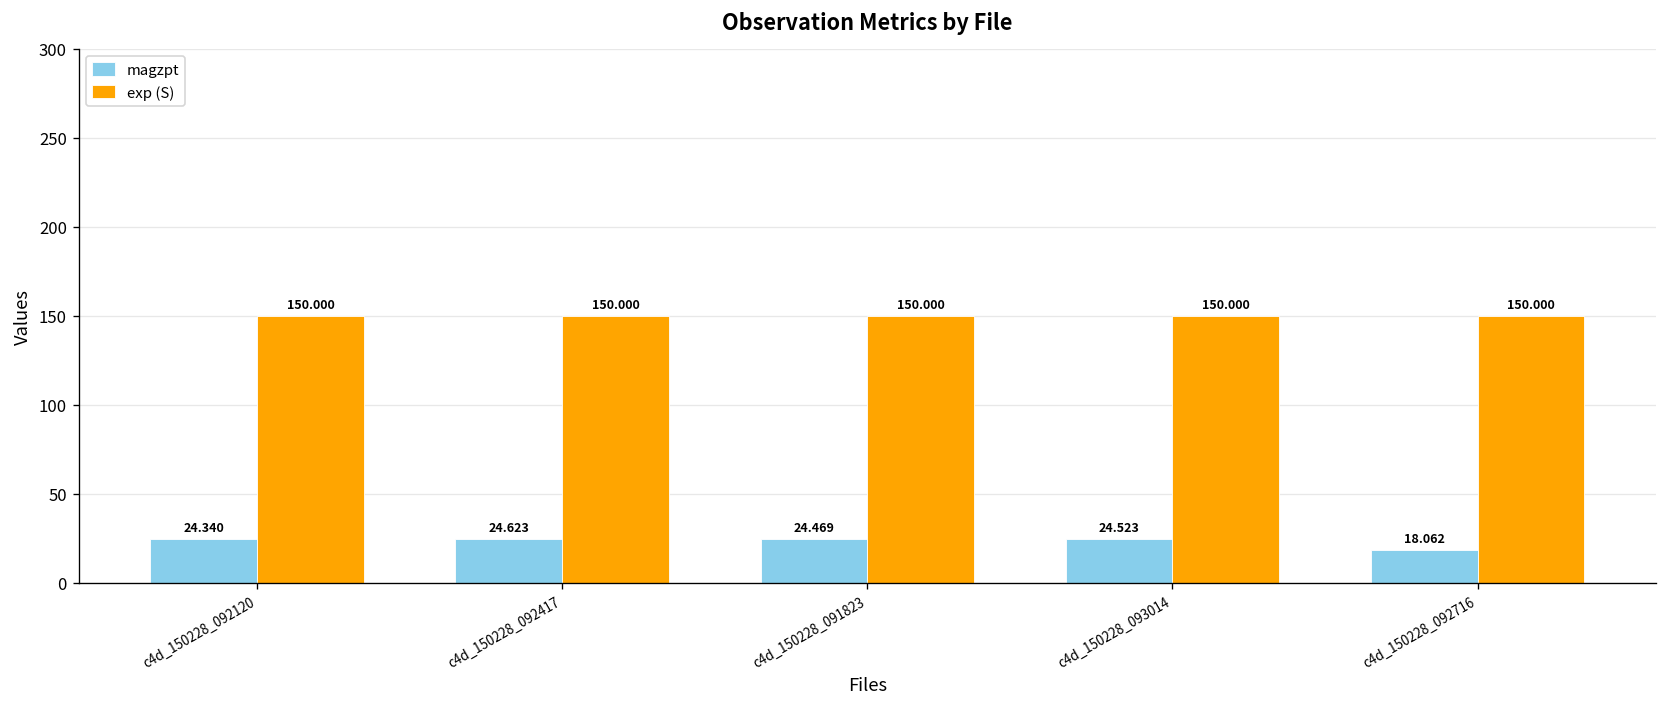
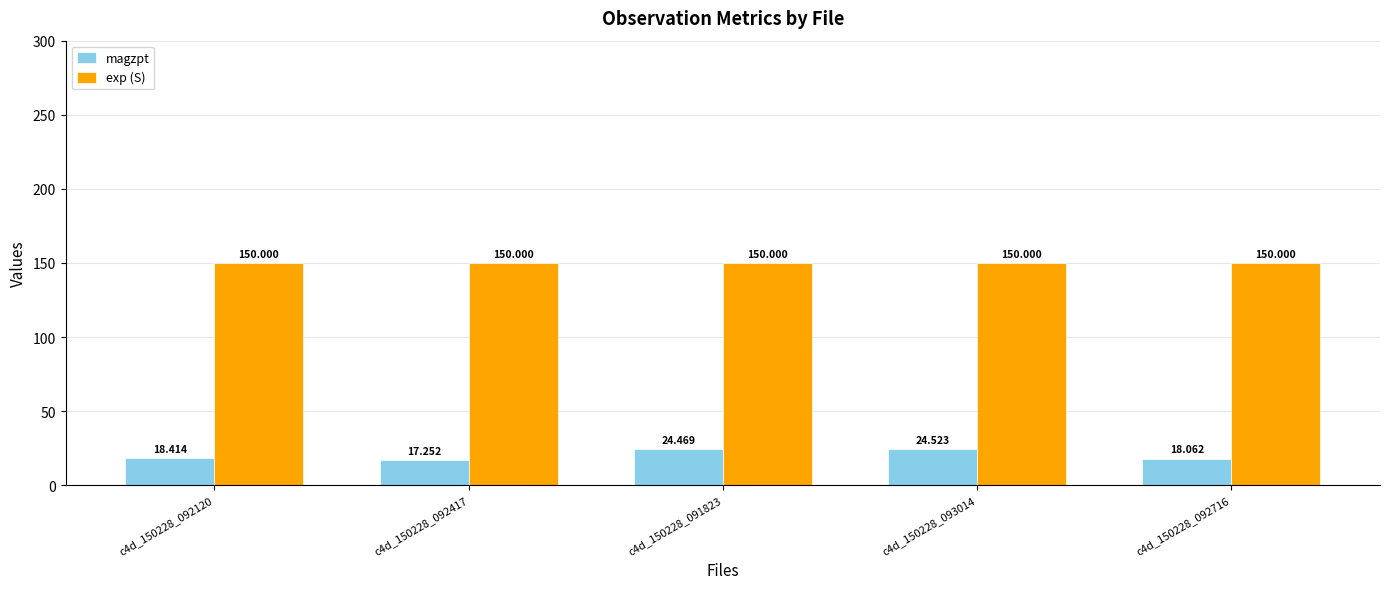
  {
    "magzpt": {
-     "c4d_150228_092120": 24.340,
-     "c4d_150228_092417": 24.623,
+     "c4d_150228_092120": 18.414,
+     "c4d_150228_092417": 17.252,
      "c4d_150228_091823": 24.469,
      "c4d_150228_093014": 24.523,
      "c4d_150228_092716": 18.062
    },
    "exp (S)": {
      "c4d_150228_092120": 150.000,
      "c4d_150228_092417": 150.000,
      "c4d_150228_091823": 150.000,
      "c4d_150228_093014": 150.000,
      "c4d_150228_092716": 150.000
    }
  }
